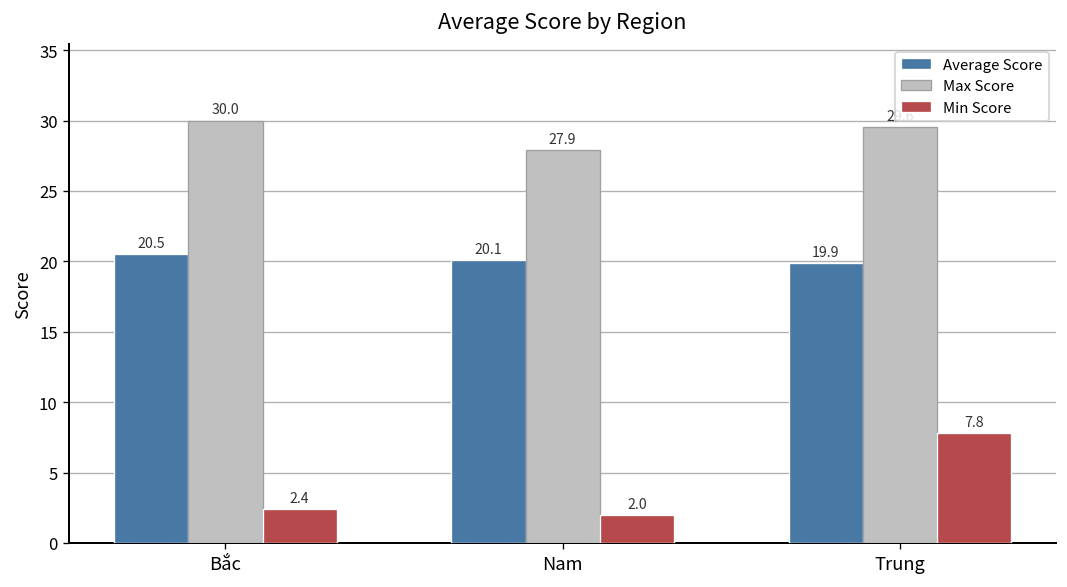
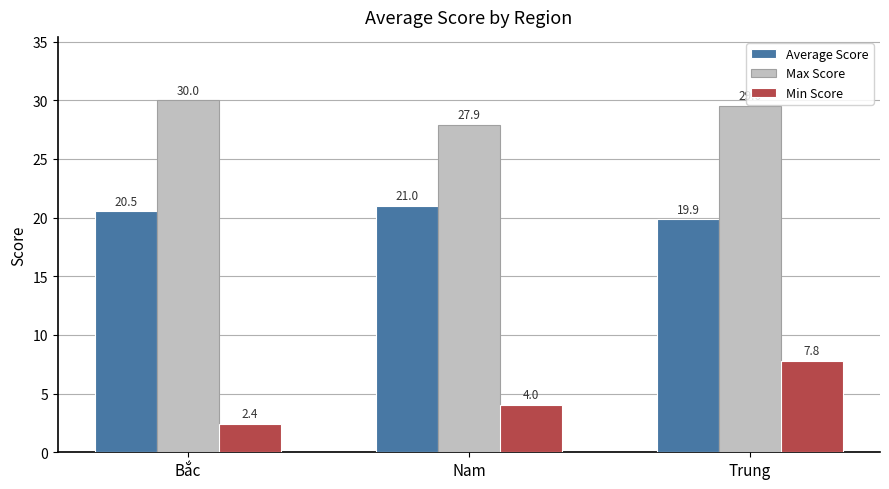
  {
    "Average Score": {
      "Bắc": 20.5,
-     "Nam": 20.1,
+     "Nam": 21.0,
      "Trung": 19.9
    },
    "Max Score": {
      "Bắc": 30.0,
      "Nam": 27.9
    },
    "Min Score": {
      "Bắc": 2.4,
-     "Nam": 2.0,
+     "Nam": 4.0,
      "Trung": 7.8
    }
  }
